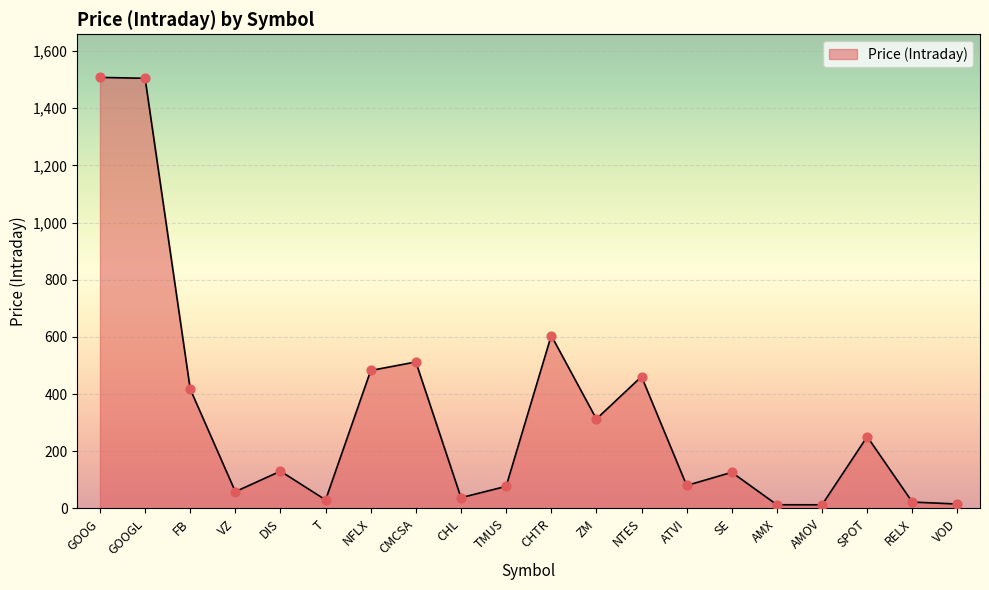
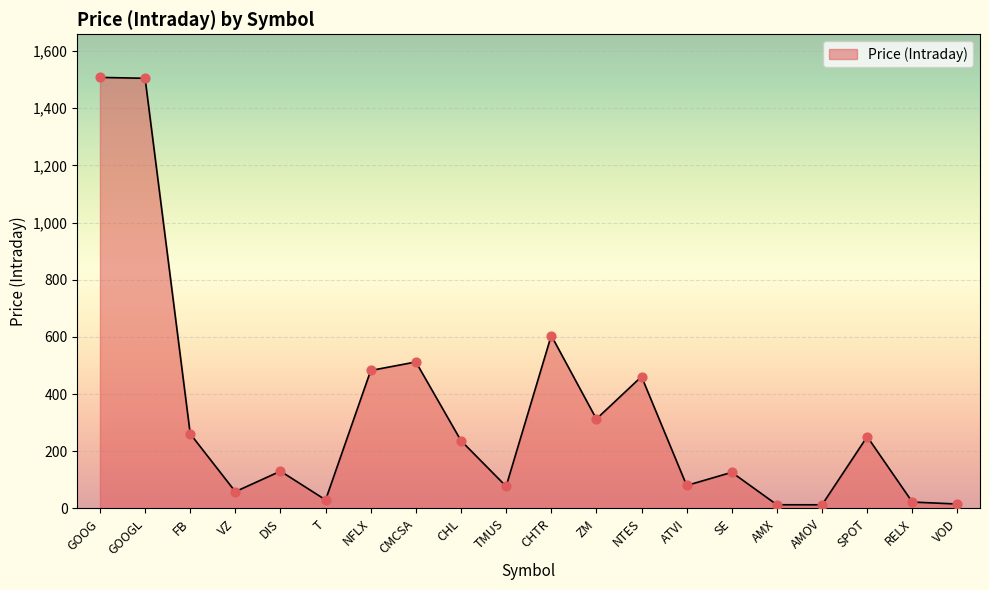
  {
    "GOOG": "1,510",
    "GOOGL": "1,500",
-   "FB": "420",
+   "FB": "260",
    "VZ": "60",
    "DIS": "130",
    "T": "30",
    "NFLX": "480",
    "CMCSA": "510",
-   "CHL": "40",
+   "CHL": "240",
    "TMUS": "80",
    "CHTR": "600",
    "ZM": "310",
    "NTES": "460",
    "ATVI": "80",
    "SE": "130",
    "AMX": "10",
    "AMOV": "10",
    "SPOT": "250",
    "RELX": "20",
    "VOD": "20"
  }
